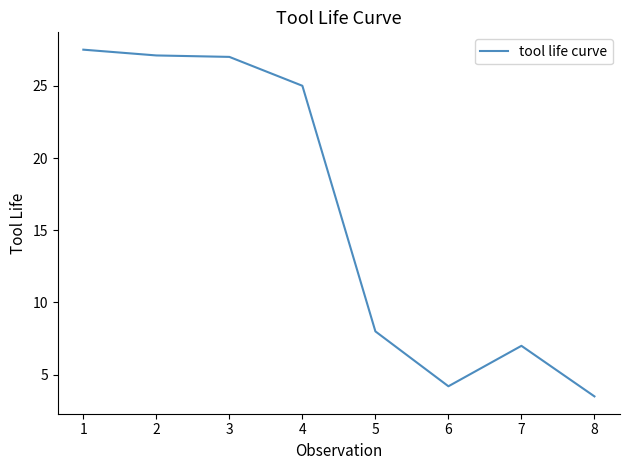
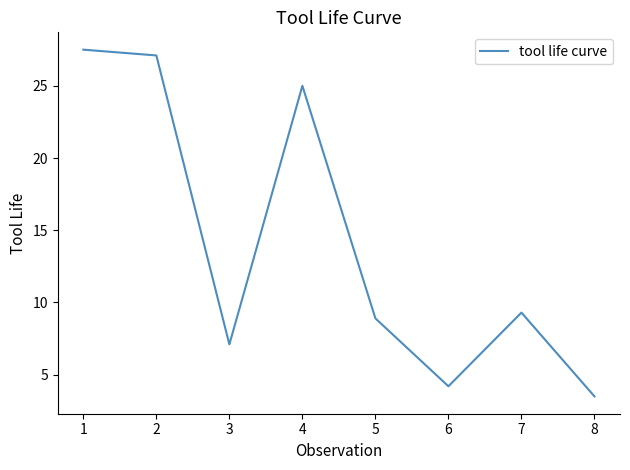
  {
    "1": 27.5,
    "2": 27.1,
-   "3": 27.0,
+   "3": 7.1,
    "4": 25.0,
-   "5": 8.0,
+   "5": 8.9,
    "6": 4.2,
-   "7": 7.0,
+   "7": 9.3,
    "8": 3.5
  }
